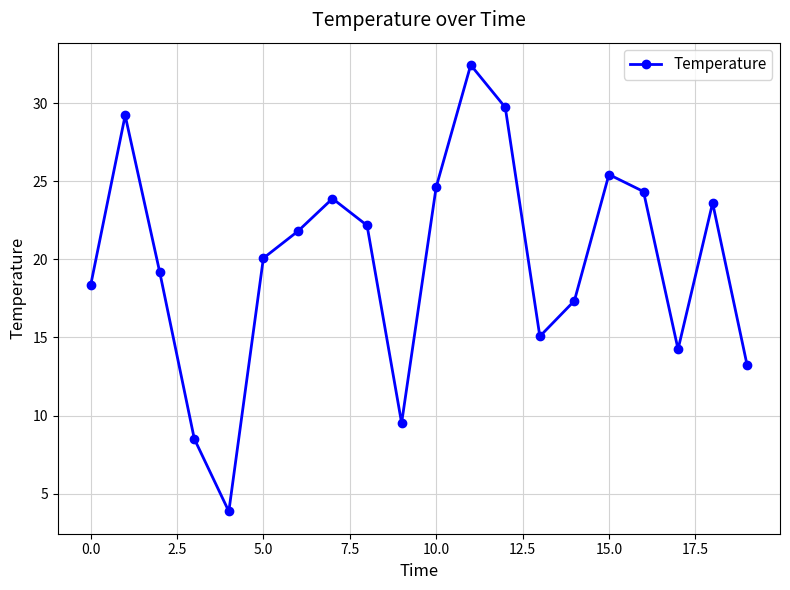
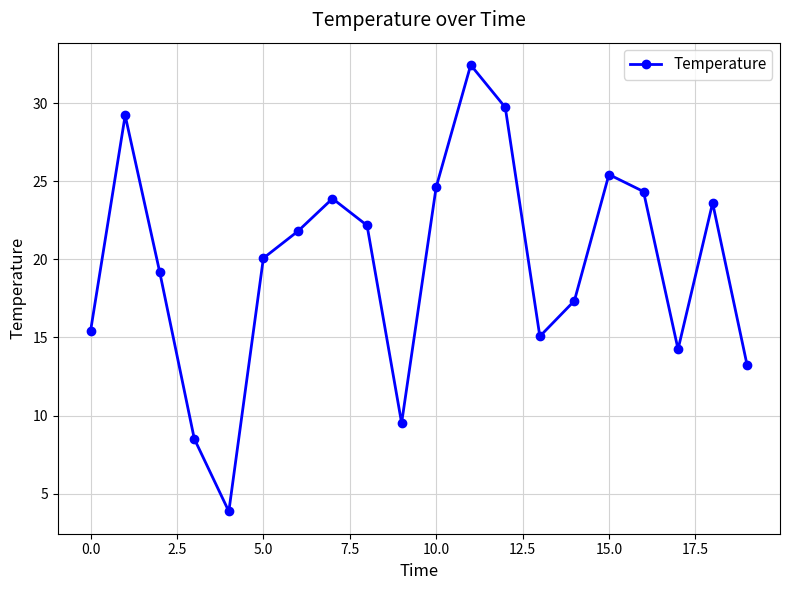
  {
-   "0.0": 18.3,
+   "0.0": 15.4,
    "5.0": 20.1,
    "10.0": 24.6,
    "15.0": 25.4
  }
